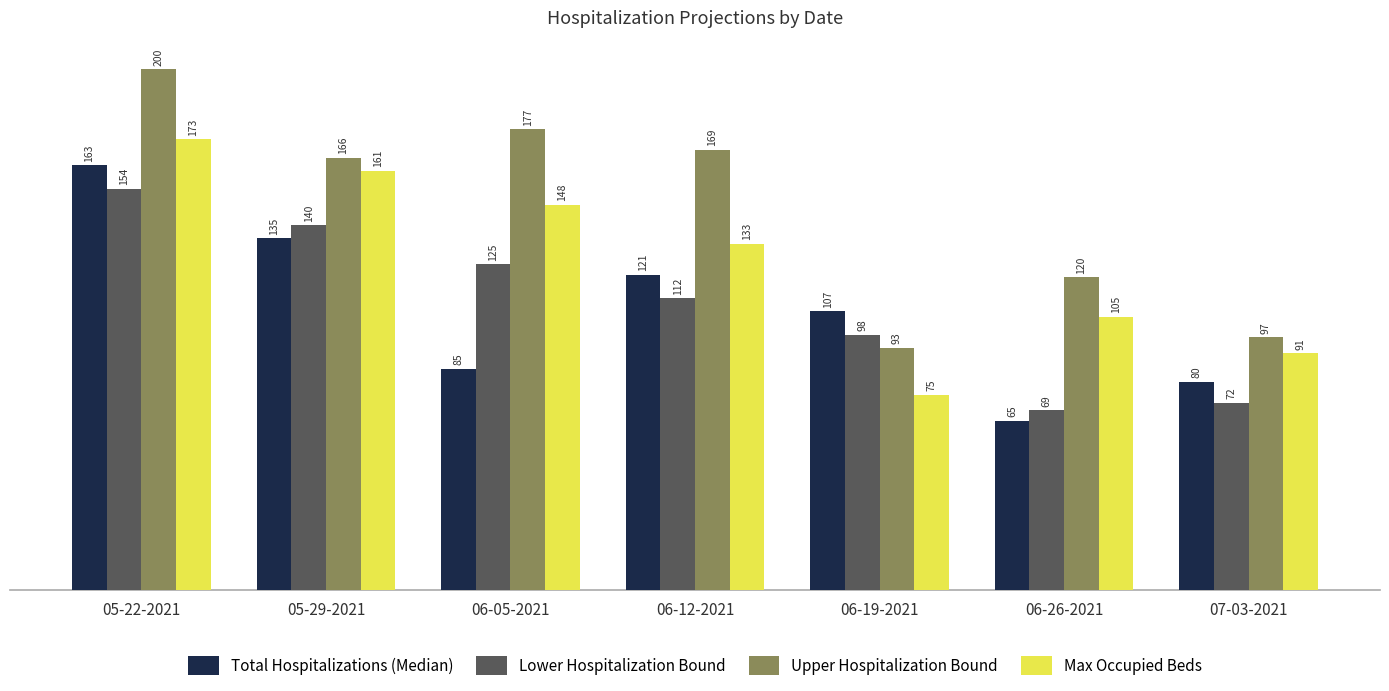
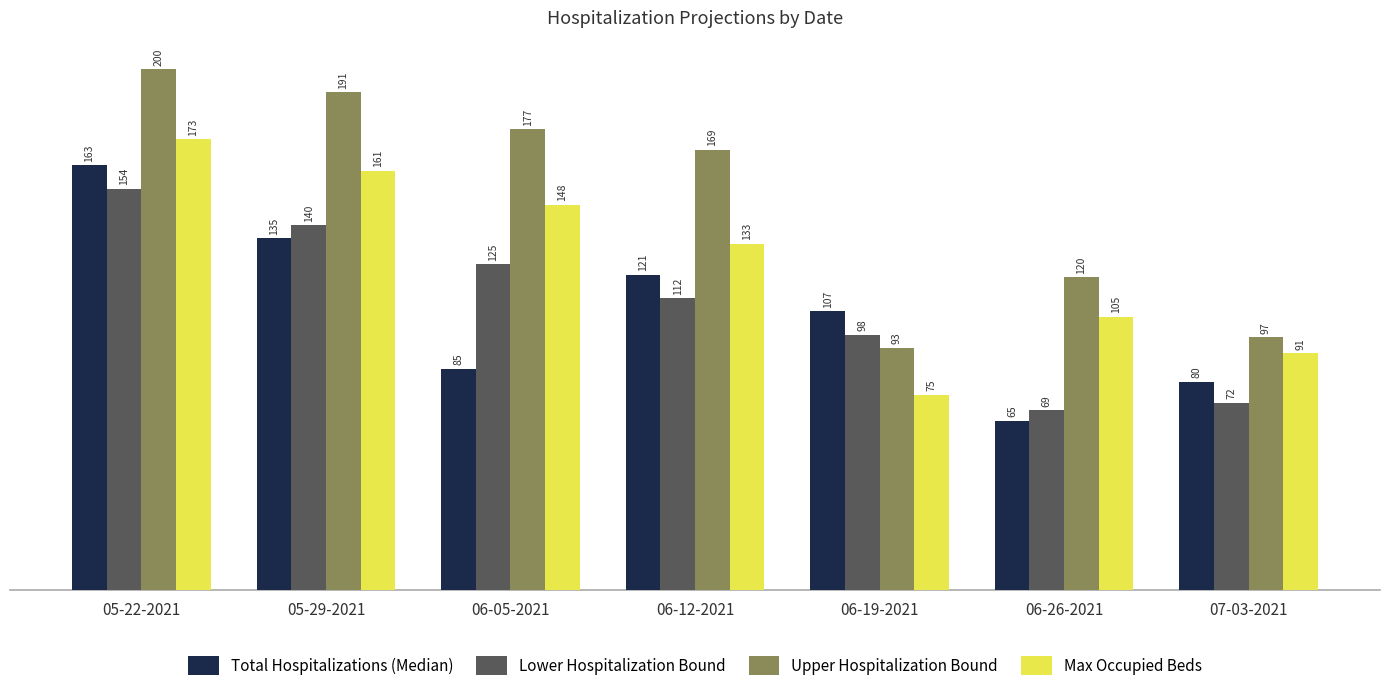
  {
    "Total Hospitalizations (Median)": {
      "05-22-2021": 163,
      "05-29-2021": 135,
      "06-05-2021": 85,
      "06-12-2021": 121,
      "06-19-2021": 107,
      "06-26-2021": 65,
      "07-03-2021": 80
    },
    "Lower Hospitalization Bound": {
      "05-22-2021": 154,
      "05-29-2021": 140,
      "06-05-2021": 125,
      "06-12-2021": 112,
      "06-19-2021": 98,
      "06-26-2021": 69,
      "07-03-2021": 72
    },
    "Upper Hospitalization Bound": {
      "05-22-2021": 200,
-     "05-29-2021": 166,
+     "05-29-2021": 191,
      "06-05-2021": 177,
      "06-12-2021": 169,
      "06-19-2021": 93,
      "06-26-2021": 120,
      "07-03-2021": 97
    },
    "Max Occupied Beds": {
      "05-22-2021": 173,
      "05-29-2021": 161,
      "06-05-2021": 148,
      "06-12-2021": 133,
      "06-19-2021": 75,
      "06-26-2021": 105,
      "07-03-2021": 91
    }
  }
